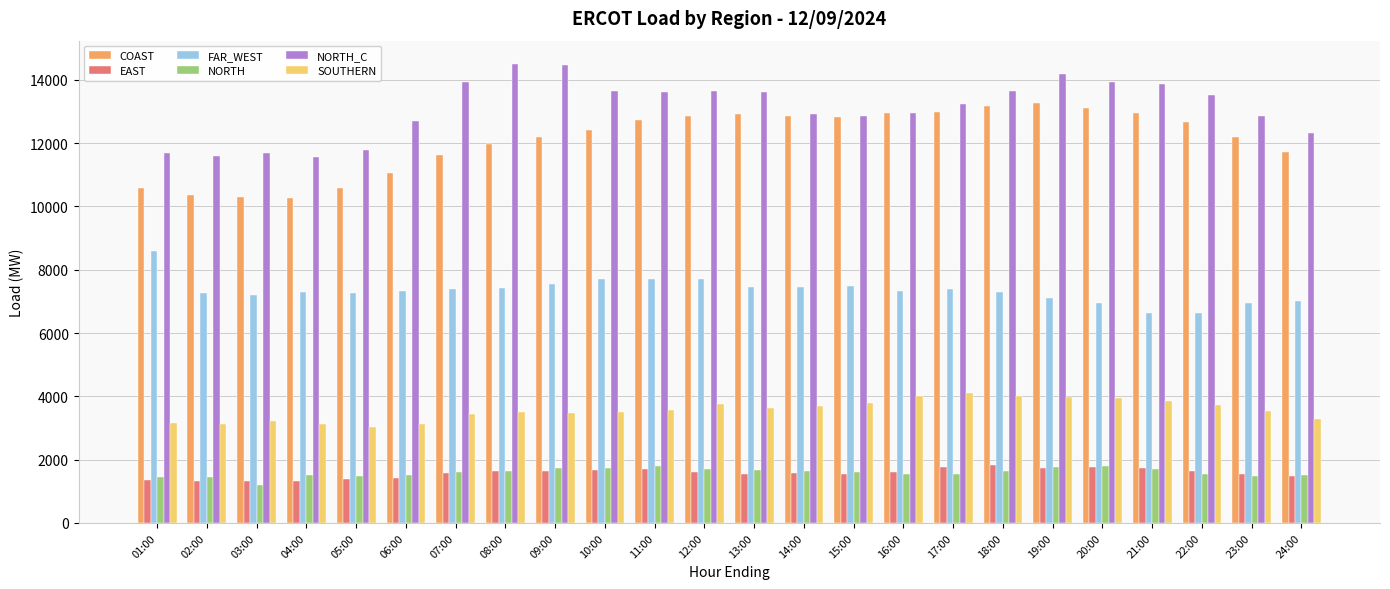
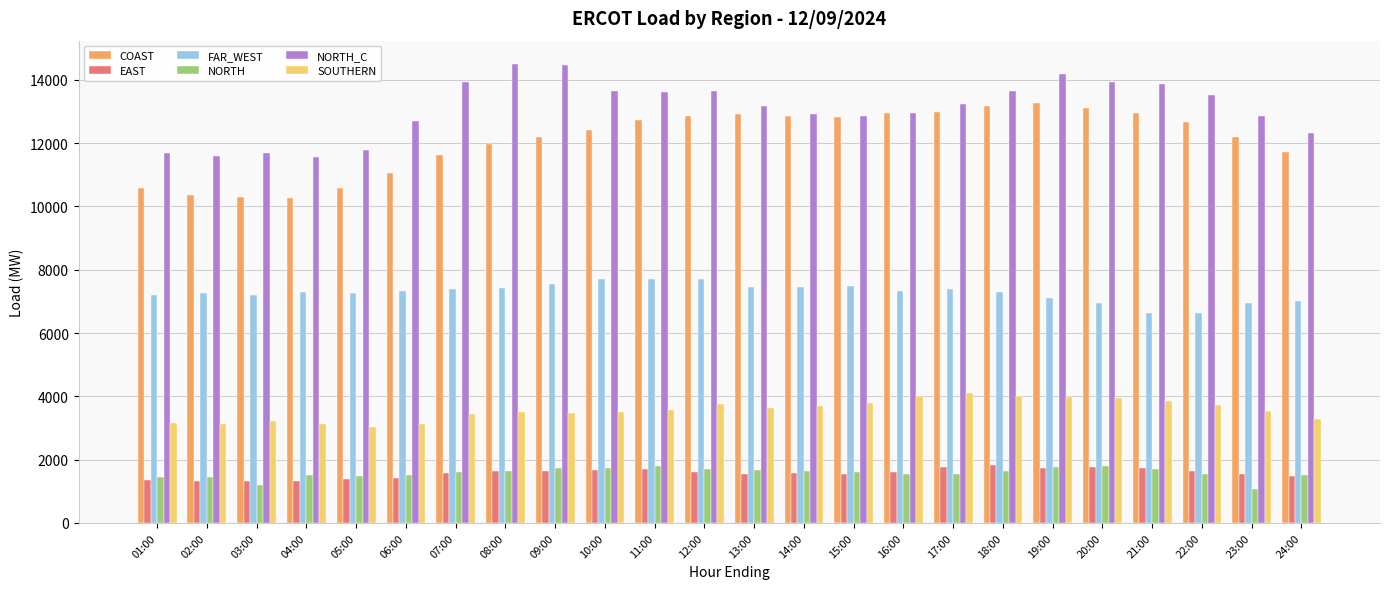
  {
    "FAR_WEST": {
-     "01:00": 8600,
+     "01:00": 7200,
      "02:00": 7300,
      "03:00": 7200,
      "04:00": 7300,
      "05:00": 7300,
      "06:00": 7300,
      "07:00": 7400,
      "08:00": 7400,
      "09:00": 7600,
      "10:00": 7700,
      "11:00": 7700,
      "12:00": 7700,
      "13:00": 7500,
      "14:00": 7400,
      "15:00": 7500,
      "16:00": 7300,
      "17:00": 7400,
      "18:00": 7300,
      "19:00": 7100,
      "20:00": 7000,
      "21:00": 6600,
      "22:00": 6600,
      "23:00": 7000,
      "24:00": 7000
    },
    "NORTH": {
      "01:00": 1500,
      "02:00": 1500,
      "03:00": 1200,
      "04:00": 1500,
      "05:00": 1500,
      "06:00": 1500,
      "07:00": 1600,
      "08:00": 1600,
      "09:00": 1700,
      "10:00": 1700,
      "11:00": 1800,
      "12:00": 1700,
      "13:00": 1700,
      "14:00": 1600,
      "15:00": 1600,
      "16:00": 1500,
      "17:00": 1500,
      "18:00": 1600,
      "19:00": 1800,
      "20:00": 1800,
      "21:00": 1700,
      "22:00": 1500,
-     "23:00": 1500,
+     "23:00": 1100,
      "24:00": 1500
    },
    "NORTH_C": {
      "01:00": 11700,
      "02:00": 11600,
      "03:00": 11700,
      "04:00": 11600,
      "05:00": 11800,
      "06:00": 12700,
      "07:00": 13900,
      "08:00": 14500,
      "09:00": 14500,
      "10:00": 13600,
      "11:00": 13600,
      "12:00": 13600,
-     "13:00": 13600,
+     "13:00": 13200,
      "14:00": 12900,
      "15:00": 12900,
      "16:00": 13000,
      "17:00": 13200,
      "18:00": 13600,
      "19:00": 14200,
      "20:00": 13900,
      "21:00": 13900,
      "22:00": 13500,
      "23:00": 12900,
      "24:00": 12300
    }
  }
